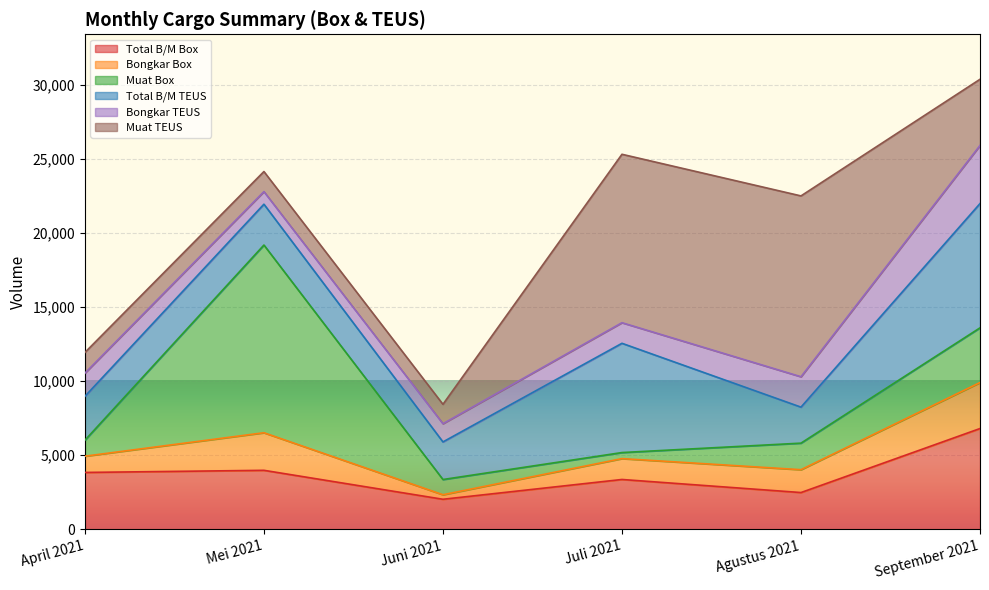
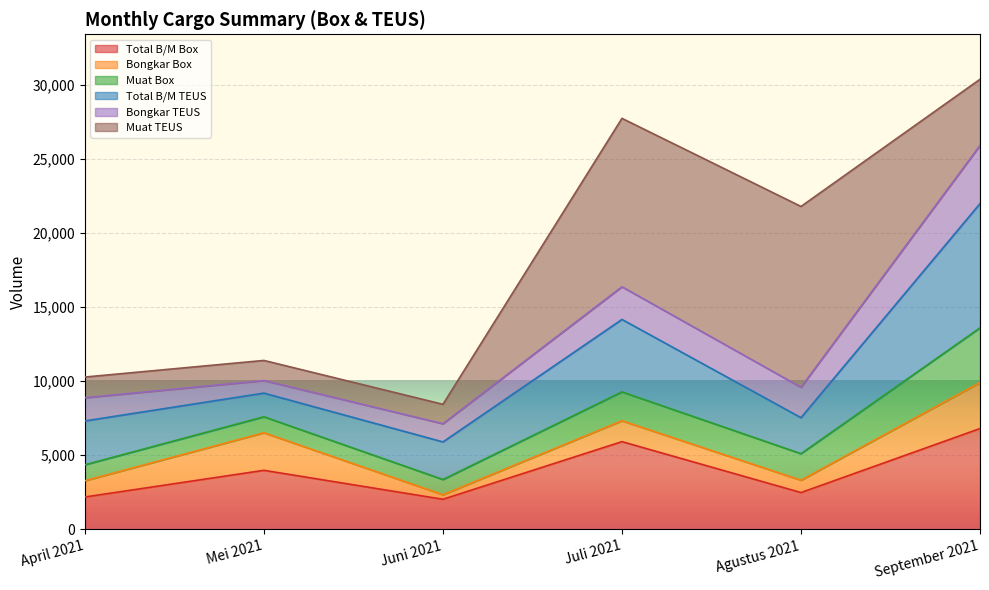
  {
    "Total B/M Box": {
-     "April 2021": "3,800",
+     "April 2021": "2,200",
      "Mei 2021": "4,000",
      "Juni 2021": "2,000",
-     "Juli 2021": "3,400",
+     "Juli 2021": "5,900",
      "Agustus 2021": "2,500",
      "September 2021": "6,800"
    },
    "Bongkar Box": {
      "April 2021": "1,100",
      "Mei 2021": "2,500",
      "Juni 2021": "300",
      "Juli 2021": "1,400",
-     "Agustus 2021": "1,500",
+     "Agustus 2021": "800",
      "September 2021": "3,100"
    },
    "Muat Box": {
      "April 2021": "1,100",
-     "Mei 2021": "12,700",
+     "Mei 2021": "1,100",
      "Juni 2021": "1,000",
-     "Juli 2021": "400",
+     "Juli 2021": "2,000",
      "Agustus 2021": "1,800",
      "September 2021": "3,700"
    },
    "Total B/M TEUS": {
      "April 2021": "3,000",
-     "Mei 2021": "2,800",
+     "Mei 2021": "1,600",
      "Juni 2021": "2,500",
-     "Juli 2021": "7,400",
+     "Juli 2021": "4,900",
      "Agustus 2021": "2,400",
      "September 2021": "8,400"
    },
    "Bongkar TEUS": {
      "April 2021": "1,600",
      "Mei 2021": "900",
      "Juni 2021": "1,200",
-     "Juli 2021": "1,400",
+     "Juli 2021": "2,200",
      "Agustus 2021": "2,100",
      "September 2021": "3,900"
    },
    "Muat TEUS": {
      "April 2021": "1,400",
      "Mei 2021": "1,400",
      "Juni 2021": "1,300",
      "Juli 2021": "11,400",
      "Agustus 2021": "12,200",
      "September 2021": "4,500"
    }
  }
